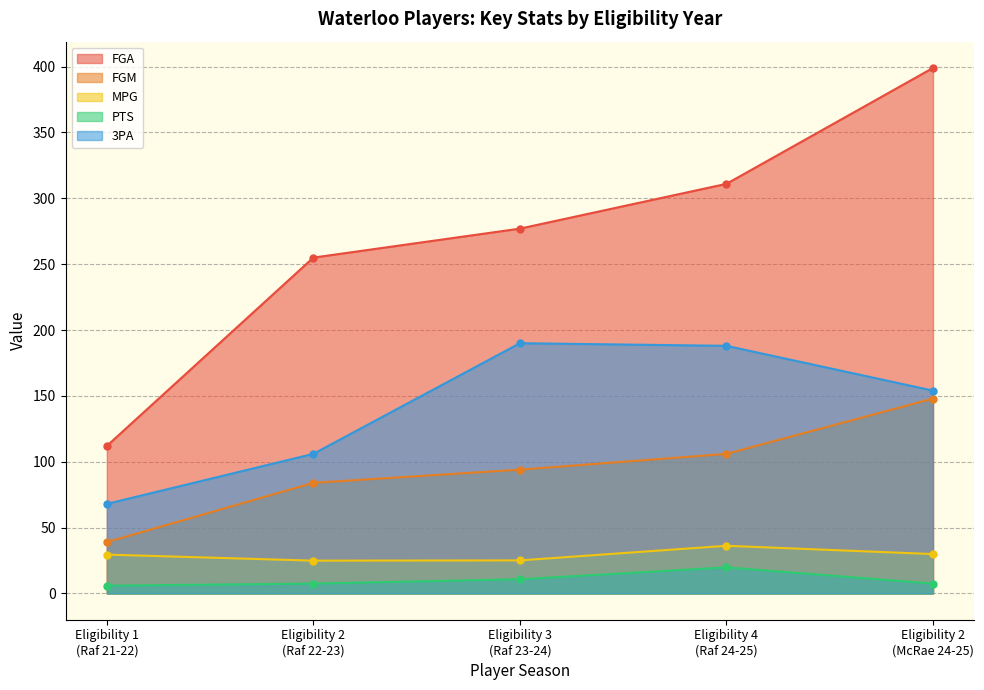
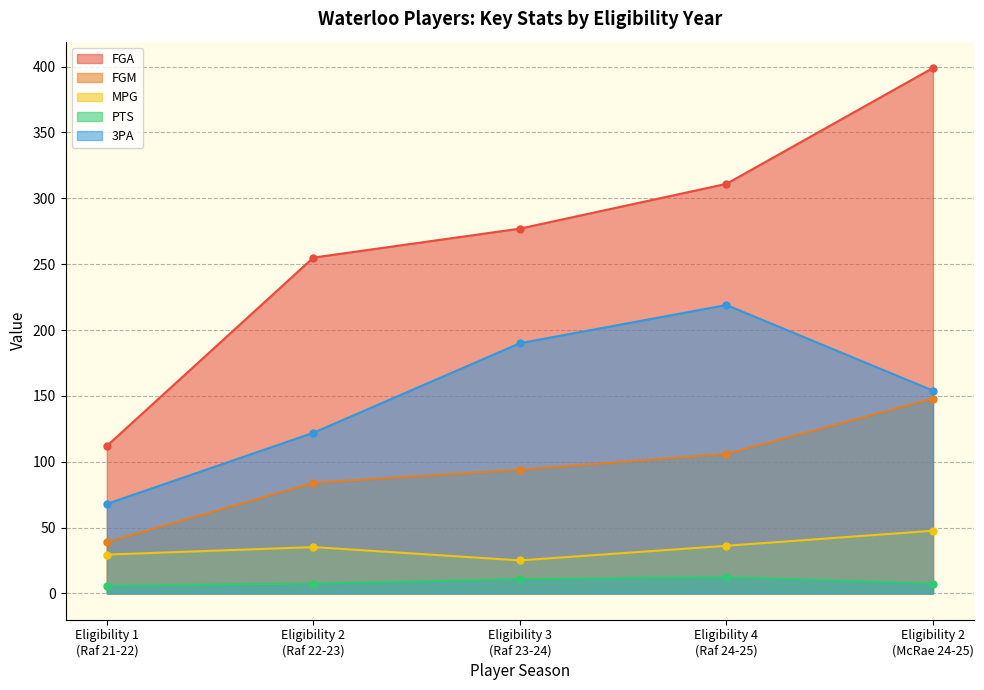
  {
    "MPG": {
      "Eligibility 1 (Raf 21-22)": 30,
-     "Eligibility 2 (Raf 22-23)": 25,
+     "Eligibility 2 (Raf 22-23)": 35,
      "Eligibility 3 (Raf 23-24)": 25,
      "Eligibility 4 (Raf 24-25)": 36,
-     "Eligibility 2 (McRae 24-25)": 30
+     "Eligibility 2 (McRae 24-25)": 48
    },
    "PTS": {
      "Eligibility 1 (Raf 21-22)": 6,
      "Eligibility 2 (Raf 22-23)": 8,
      "Eligibility 3 (Raf 23-24)": 11,
-     "Eligibility 4 (Raf 24-25)": 20,
+     "Eligibility 4 (Raf 24-25)": 12,
      "Eligibility 2 (McRae 24-25)": 8
    },
    "3PA": {
      "Eligibility 1 (Raf 21-22)": 68,
-     "Eligibility 2 (Raf 22-23)": 106,
+     "Eligibility 2 (Raf 22-23)": 122,
      "Eligibility 3 (Raf 23-24)": 190,
-     "Eligibility 4 (Raf 24-25)": 188,
+     "Eligibility 4 (Raf 24-25)": 219,
      "Eligibility 2 (McRae 24-25)": 154
    }
  }
